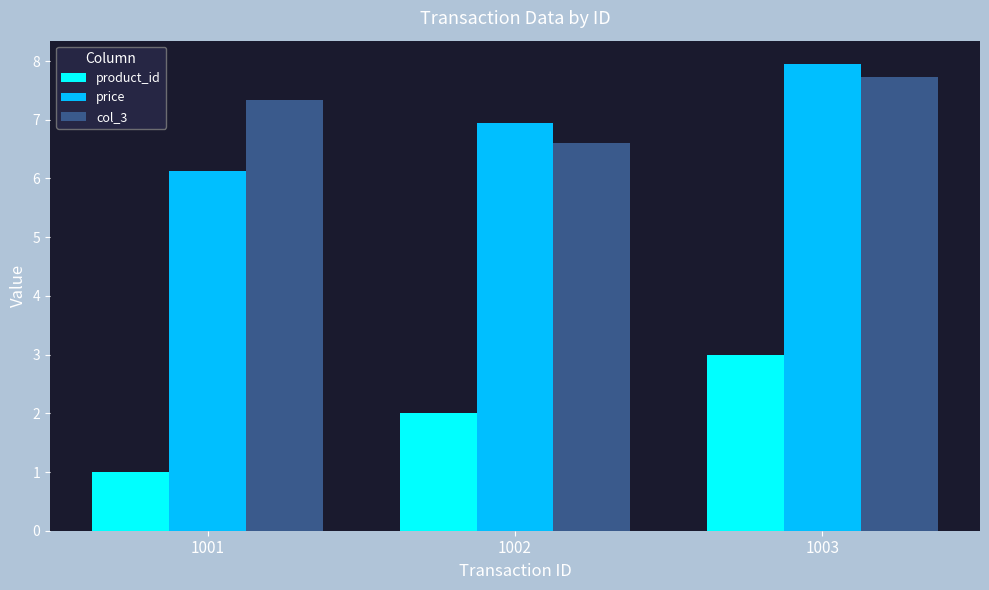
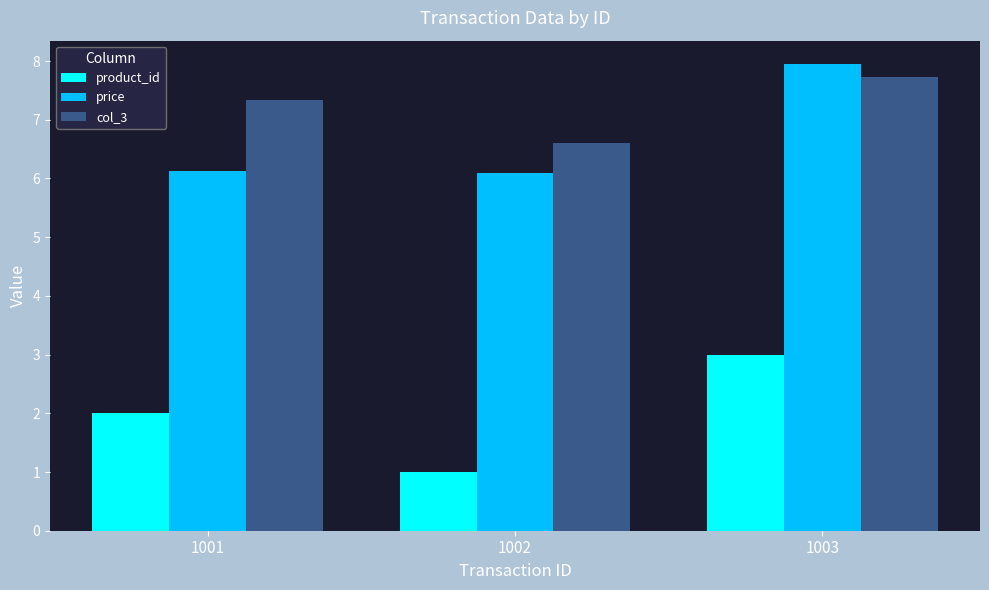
  {
    "product_id": {
-     "1001": 1,
-     "1002": 2,
+     "1001": 2,
+     "1002": 1,
      "1003": 3
    },
    "price": {
      "1001": 6.1,
-     "1002": 7.0,
+     "1002": 6.1,
      "1003": 8.0
    },
    "col_3": {
      "1001": 7.3,
      "1002": 6.6,
      "1003": 7.7
    }
  }
